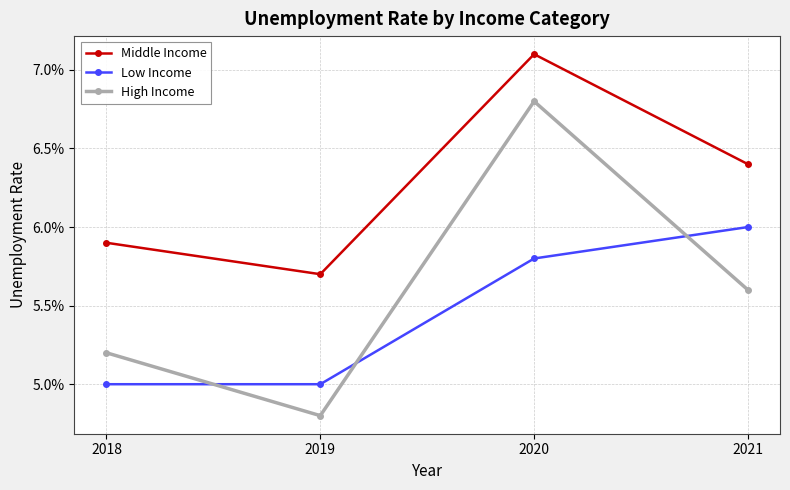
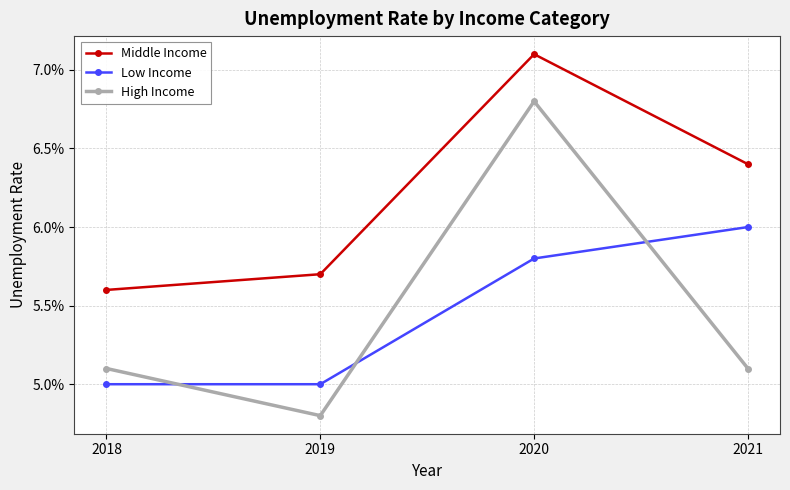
  {
    "Middle Income": {
-     "2018": "5.90%",
+     "2018": "5.60%",
      "2019": "5.70%",
      "2020": "7.10%",
      "2021": "6.40%"
    },
    "Low Income": {
      "2018": "5.00%",
      "2019": "5.00%",
      "2020": "5.80%",
      "2021": "6.00%"
    },
    "High Income": {
-     "2018": "5.20%",
+     "2018": "5.10%",
      "2019": "4.80%",
      "2020": "6.80%",
-     "2021": "5.60%"
+     "2021": "5.10%"
    }
  }
